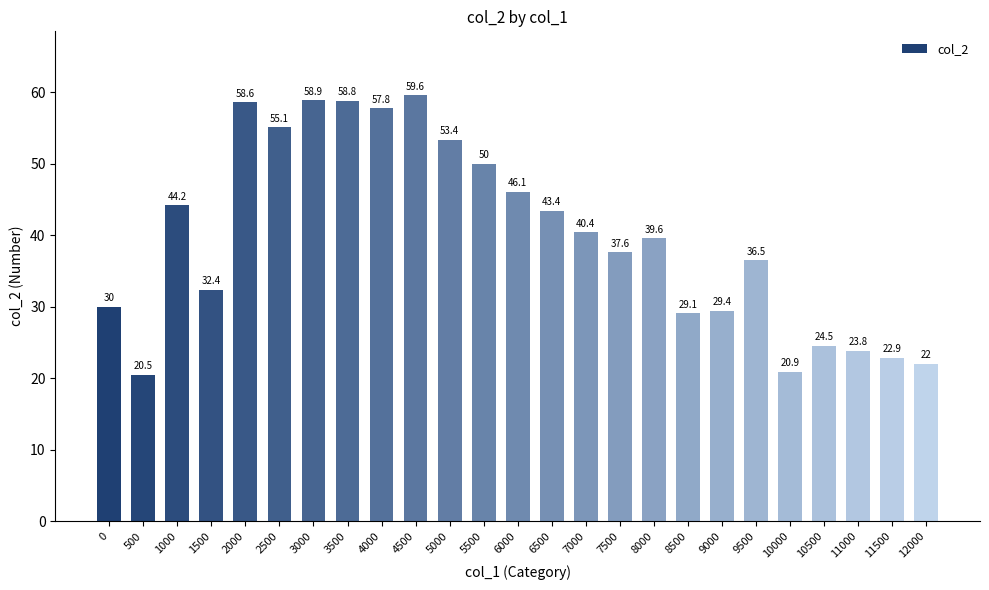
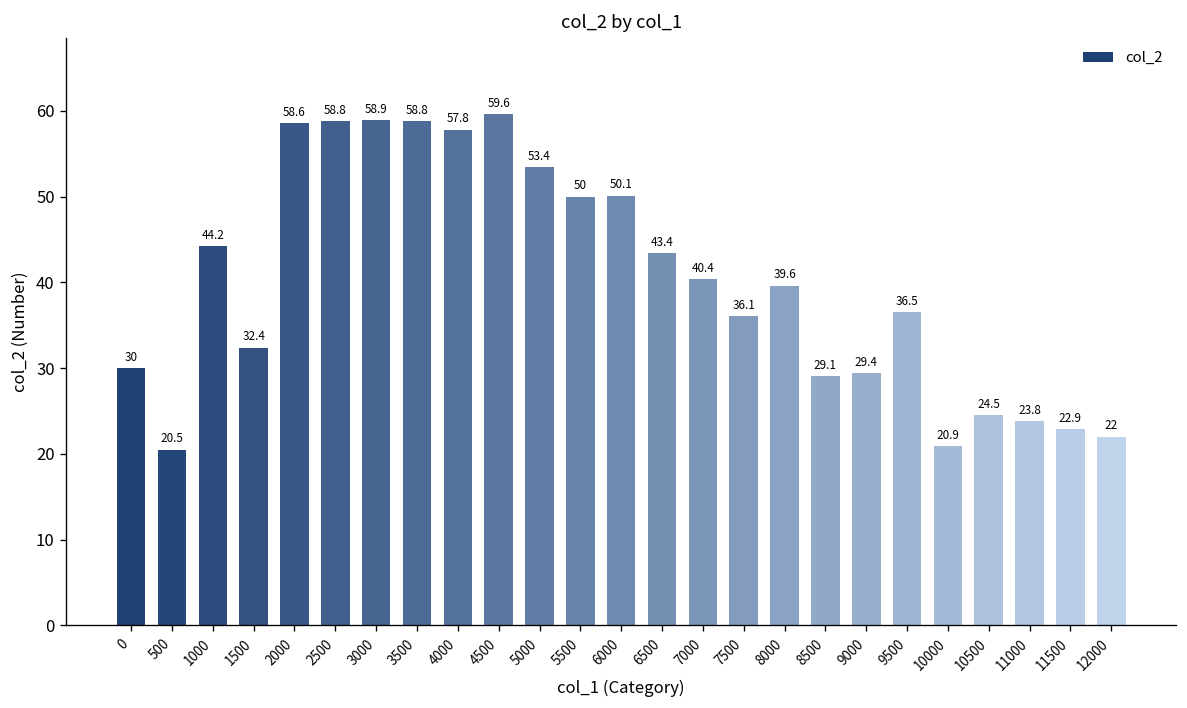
  {
    "0": 30,
    "500": 20.5,
    "1000": 44.2,
    "1500": 32.4,
    "2000": 58.6,
-   "2500": 55.1,
+   "2500": 58.8,
    "3000": 58.9,
    "3500": 58.8,
    "4000": 57.8,
    "4500": 59.6,
    "5000": 53.4,
    "5500": 50,
-   "6000": 46.1,
+   "6000": 50.1,
    "6500": 43.4,
    "7000": 40.4,
-   "7500": 37.6,
+   "7500": 36.1,
    "8000": 39.6,
    "8500": 29.1,
    "9000": 29.4,
    "9500": 36.5,
    "10000": 20.9,
    "10500": 24.5,
    "11000": 23.8,
    "11500": 22.9,
    "12000": 22
  }
